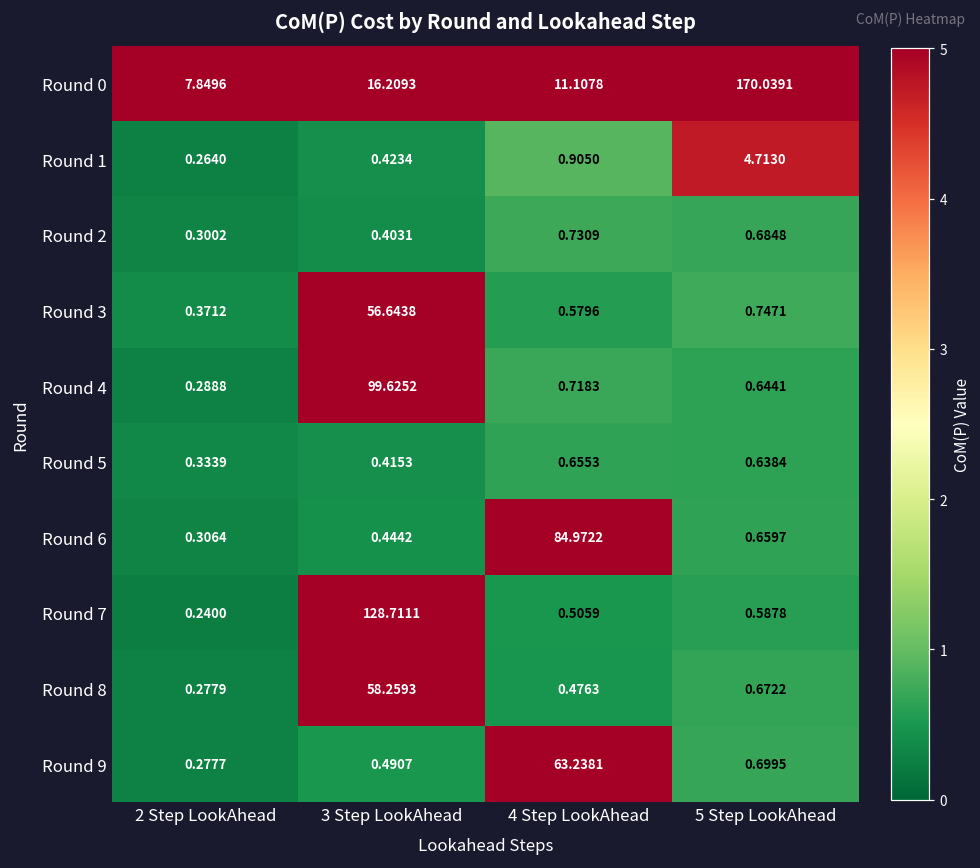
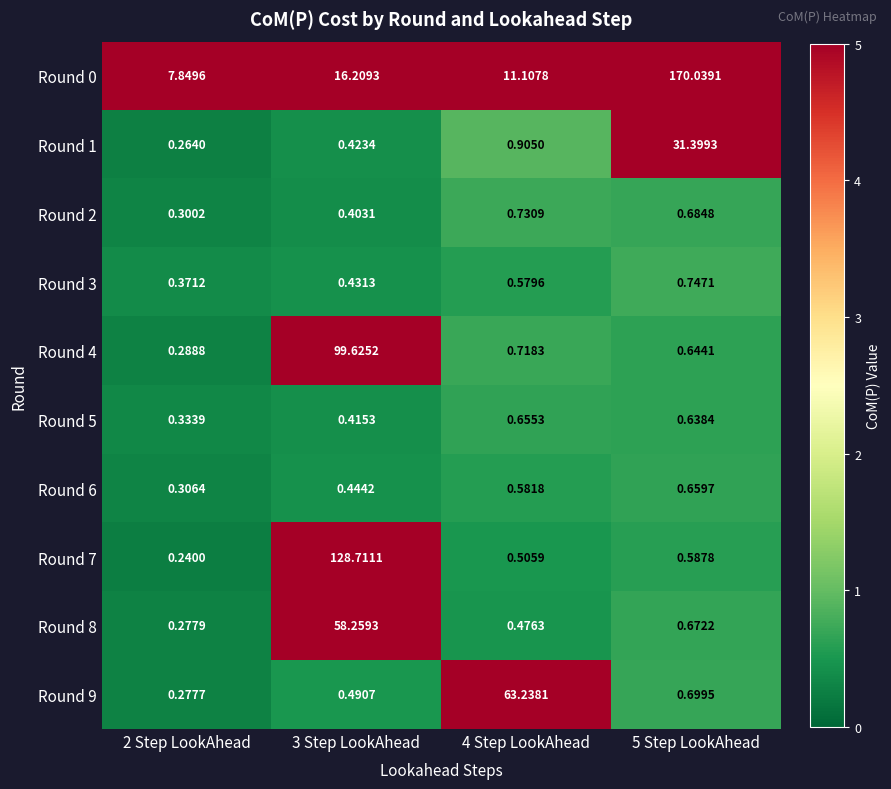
  {
    "Round 0": {
      "2 Step LookAhead": 7.8496,
      "3 Step LookAhead": 16.2093,
      "4 Step LookAhead": 11.1078,
      "5 Step LookAhead": 170.0391
    },
    "Round 1": {
      "2 Step LookAhead": 0.2640,
      "3 Step LookAhead": 0.4234,
      "4 Step LookAhead": 0.9050,
-     "5 Step LookAhead": 4.7130
+     "5 Step LookAhead": 31.3993
    },
    "Round 2": {
      "2 Step LookAhead": 0.3002,
      "3 Step LookAhead": 0.4031,
      "4 Step LookAhead": 0.7309,
      "5 Step LookAhead": 0.6848
    },
    "Round 3": {
      "2 Step LookAhead": 0.3712,
-     "3 Step LookAhead": 56.6438,
+     "3 Step LookAhead": 0.4313,
      "4 Step LookAhead": 0.5796,
      "5 Step LookAhead": 0.7471
    },
    "Round 4": {
      "2 Step LookAhead": 0.2888,
      "3 Step LookAhead": 99.6252,
      "4 Step LookAhead": 0.7183,
      "5 Step LookAhead": 0.6441
    },
    "Round 5": {
      "2 Step LookAhead": 0.3339,
      "3 Step LookAhead": 0.4153,
      "4 Step LookAhead": 0.6553,
      "5 Step LookAhead": 0.6384
    },
    "Round 6": {
      "2 Step LookAhead": 0.3064,
      "3 Step LookAhead": 0.4442,
-     "4 Step LookAhead": 84.9722,
+     "4 Step LookAhead": 0.5818,
      "5 Step LookAhead": 0.6597
    },
    "Round 7": {
      "2 Step LookAhead": 0.2400,
      "3 Step LookAhead": 128.7111,
      "4 Step LookAhead": 0.5059,
      "5 Step LookAhead": 0.5878
    },
    "Round 8": {
      "2 Step LookAhead": 0.2779,
      "3 Step LookAhead": 58.2593,
      "4 Step LookAhead": 0.4763,
      "5 Step LookAhead": 0.6722
    },
    "Round 9": {
      "2 Step LookAhead": 0.2777,
      "3 Step LookAhead": 0.4907,
      "4 Step LookAhead": 63.2381,
      "5 Step LookAhead": 0.6995
    }
  }
